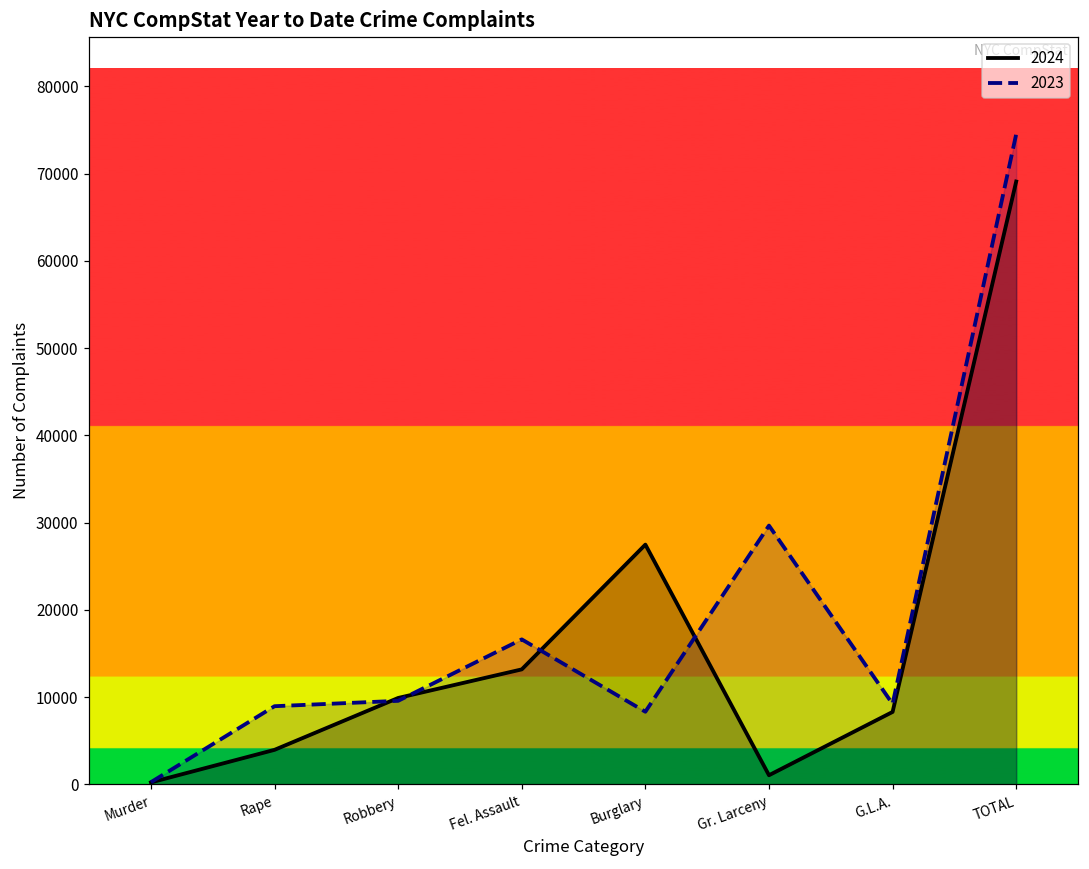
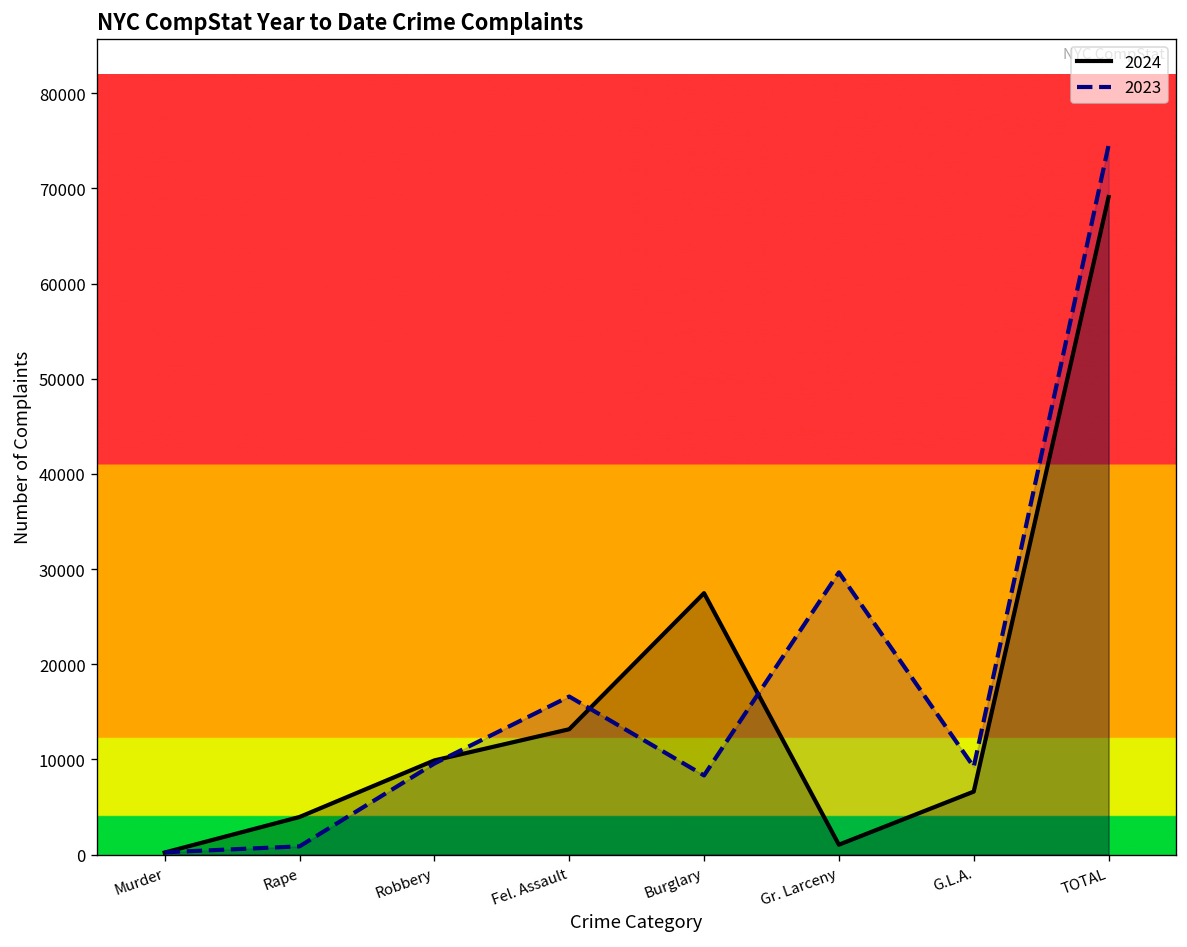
  {
    "2024": {
      "Rape": 4000,
      "Robbery": 10000,
      "Fel. Assault": 13000,
      "Burglary": 27000,
      "Gr. Larceny": 1000,
-     "G.L.A.": 8000,
+     "G.L.A.": 7000,
      "TOTAL": 69000
    },
    "2023": {
-     "Rape": 9000,
+     "Rape": 1000,
      "Robbery": 10000,
      "Fel. Assault": 17000,
      "Burglary": 8000,
      "Gr. Larceny": 30000,
      "G.L.A.": 9000,
      "TOTAL": 75000
    }
  }
